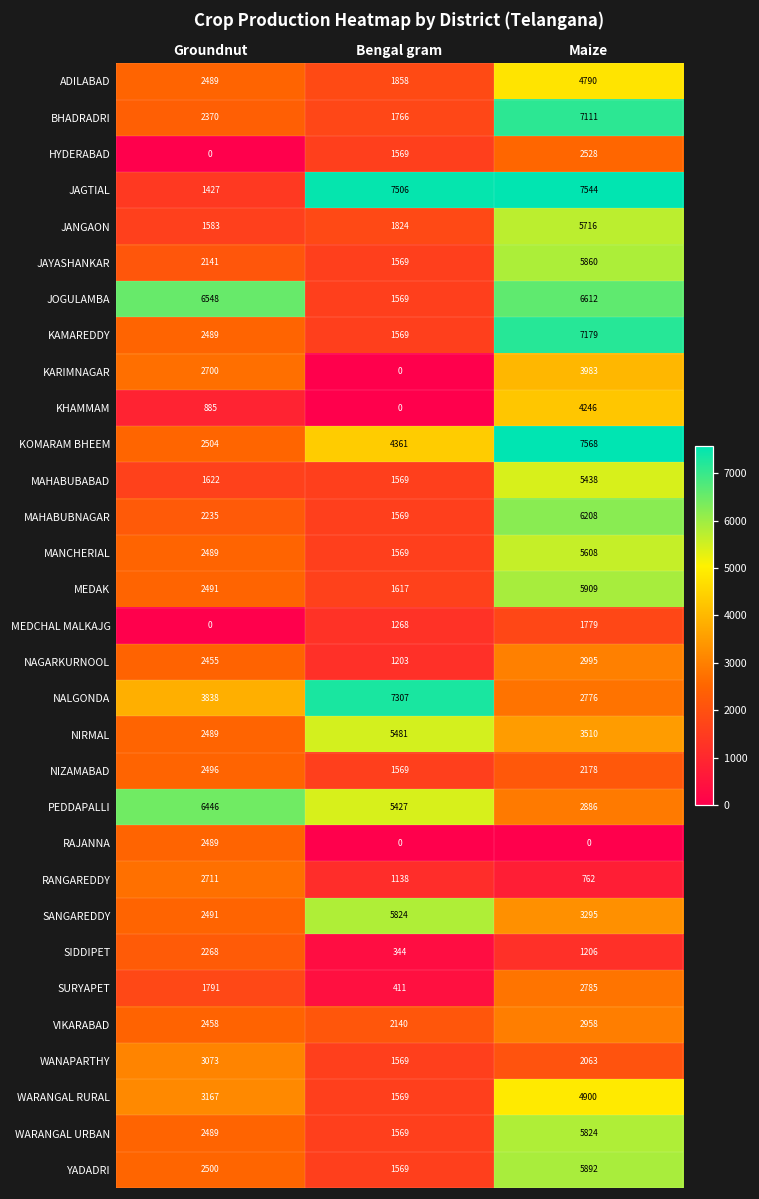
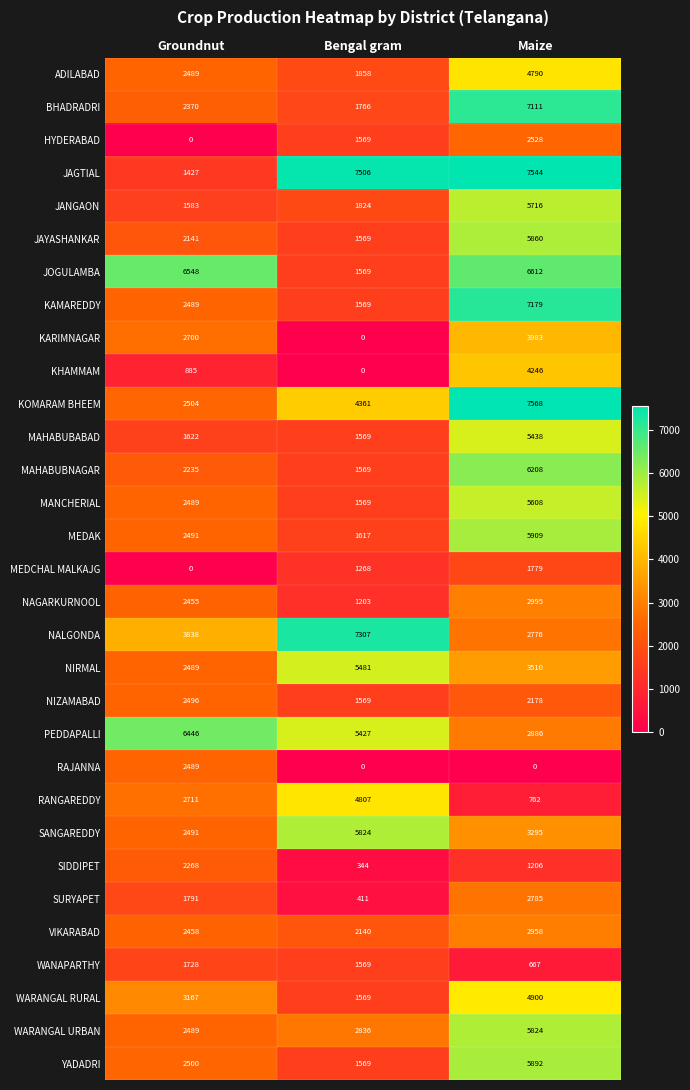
  {
    "ADILABAD": {
      "Groundnut": 2489,
      "Bengal gram": 1858,
      "Maize": 4790
    },
    "BHADRADRI": {
      "Groundnut": 2370,
      "Bengal gram": 1766,
      "Maize": 7111
    },
    "HYDERABAD": {
      "Groundnut": 0,
      "Bengal gram": 1569,
      "Maize": 2528
    },
    "JAGTIAL": {
      "Groundnut": 1427,
      "Bengal gram": 7506,
      "Maize": 7544
    },
    "JANGAON": {
      "Groundnut": 1583,
      "Bengal gram": 1824,
      "Maize": 5716
    },
    "JAYASHANKAR": {
      "Groundnut": 2141,
      "Bengal gram": 1569,
      "Maize": 5860
    },
    "JOGULAMBA": {
      "Groundnut": 6548,
      "Bengal gram": 1569,
      "Maize": 6612
    },
    "KAMAREDDY": {
      "Groundnut": 2489,
      "Bengal gram": 1569,
      "Maize": 7179
    },
    "KARIMNAGAR": {
      "Groundnut": 2700,
      "Bengal gram": 0,
      "Maize": 3983
    },
    "KHAMMAM": {
      "Groundnut": 885,
      "Bengal gram": 0,
      "Maize": 4246
    },
    "KOMARAM BHEEM": {
      "Groundnut": 2504,
      "Bengal gram": 4361,
      "Maize": 7568
    },
    "MAHABUBABAD": {
      "Groundnut": 1622,
      "Bengal gram": 1569,
      "Maize": 5438
    },
    "MAHABUBNAGAR": {
      "Groundnut": 2235,
      "Bengal gram": 1569,
      "Maize": 6208
    },
    "MANCHERIAL": {
      "Groundnut": 2489,
      "Bengal gram": 1569,
      "Maize": 5608
    },
    "MEDAK": {
      "Groundnut": 2491,
      "Bengal gram": 1617,
      "Maize": 5909
    },
    "MEDCHAL MALKAJG": {
      "Groundnut": 0,
      "Bengal gram": 1268,
      "Maize": 1779
    },
    "NAGARKURNOOL": {
      "Groundnut": 2455,
      "Bengal gram": 1203,
      "Maize": 2995
    },
    "NALGONDA": {
      "Groundnut": 3838,
      "Bengal gram": 7307,
      "Maize": 2776
    },
    "NIRMAL": {
      "Groundnut": 2489,
      "Bengal gram": 5481,
      "Maize": 3510
    },
    "NIZAMABAD": {
      "Groundnut": 2496,
      "Bengal gram": 1569,
      "Maize": 2178
    },
    "PEDDAPALLI": {
      "Groundnut": 6446,
      "Bengal gram": 5427,
      "Maize": 2886
    },
    "RAJANNA": {
      "Groundnut": 2489,
      "Bengal gram": 0,
      "Maize": 0
    },
    "RANGAREDDY": {
      "Groundnut": 2711,
-     "Bengal gram": 1138,
+     "Bengal gram": 4807,
      "Maize": 762
    },
    "SANGAREDDY": {
      "Groundnut": 2491,
      "Bengal gram": 5824,
      "Maize": 3295
    },
    "SIDDIPET": {
      "Groundnut": 2268,
      "Bengal gram": 344,
      "Maize": 1206
    },
    "SURYAPET": {
      "Groundnut": 1791,
      "Bengal gram": 411,
      "Maize": 2785
    },
    "VIKARABAD": {
      "Groundnut": 2458,
      "Bengal gram": 2140,
      "Maize": 2958
    },
    "WANAPARTHY": {
-     "Groundnut": 3073,
+     "Groundnut": 1728,
      "Bengal gram": 1569,
-     "Maize": 2063
+     "Maize": 667
    },
    "WARANGAL RURAL": {
      "Groundnut": 3167,
      "Bengal gram": 1569,
      "Maize": 4900
    },
    "WARANGAL URBAN": {
      "Groundnut": 2489,
-     "Bengal gram": 1569,
+     "Bengal gram": 2836,
      "Maize": 5824
    },
    "YADADRI": {
      "Groundnut": 2500,
      "Bengal gram": 1569,
      "Maize": 5892
    }
  }
